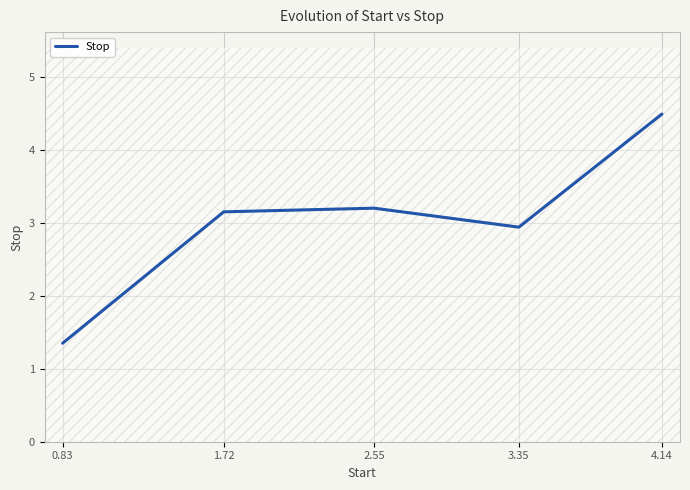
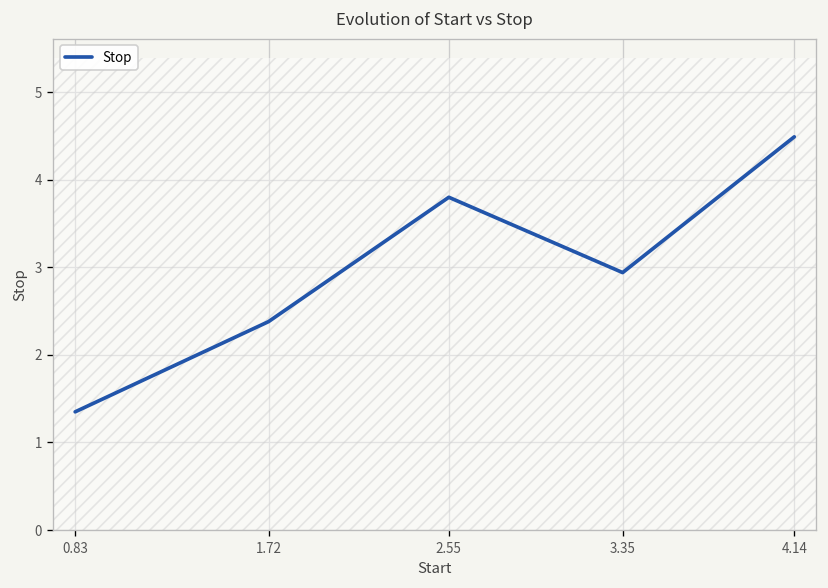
  {
    "0.83": 1.4,
-   "1.72": 3.2,
-   "2.55": 3.2,
+   "1.72": 2.4,
+   "2.55": 3.8,
    "3.35": 2.9,
    "4.14": 4.5
  }
